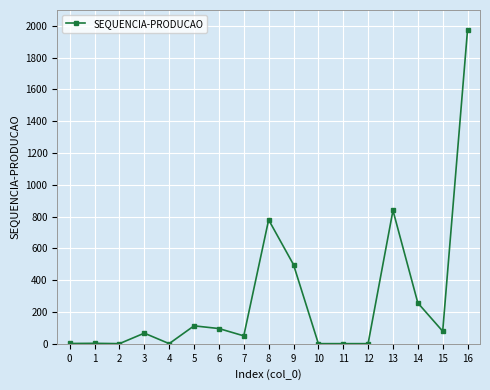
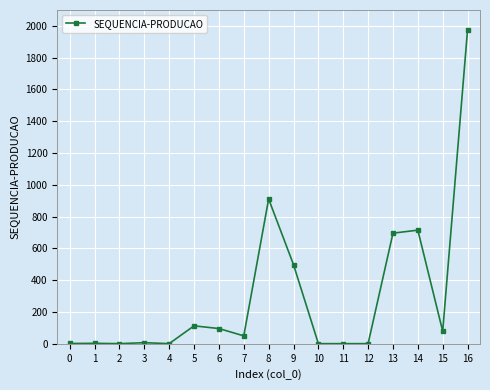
  {
    "0": 0,
    "1": 0,
    "2": 0,
-   "3": 70,
+   "3": 10,
    "4": 0,
    "5": 110,
    "6": 100,
    "7": 50,
-   "8": 780,
+   "8": 910,
    "9": 500,
    "10": 0,
    "11": 0,
    "12": 0,
-   "13": 840,
-   "14": 260,
+   "13": 700,
+   "14": 720,
    "15": 80,
    "16": 1980
  }
